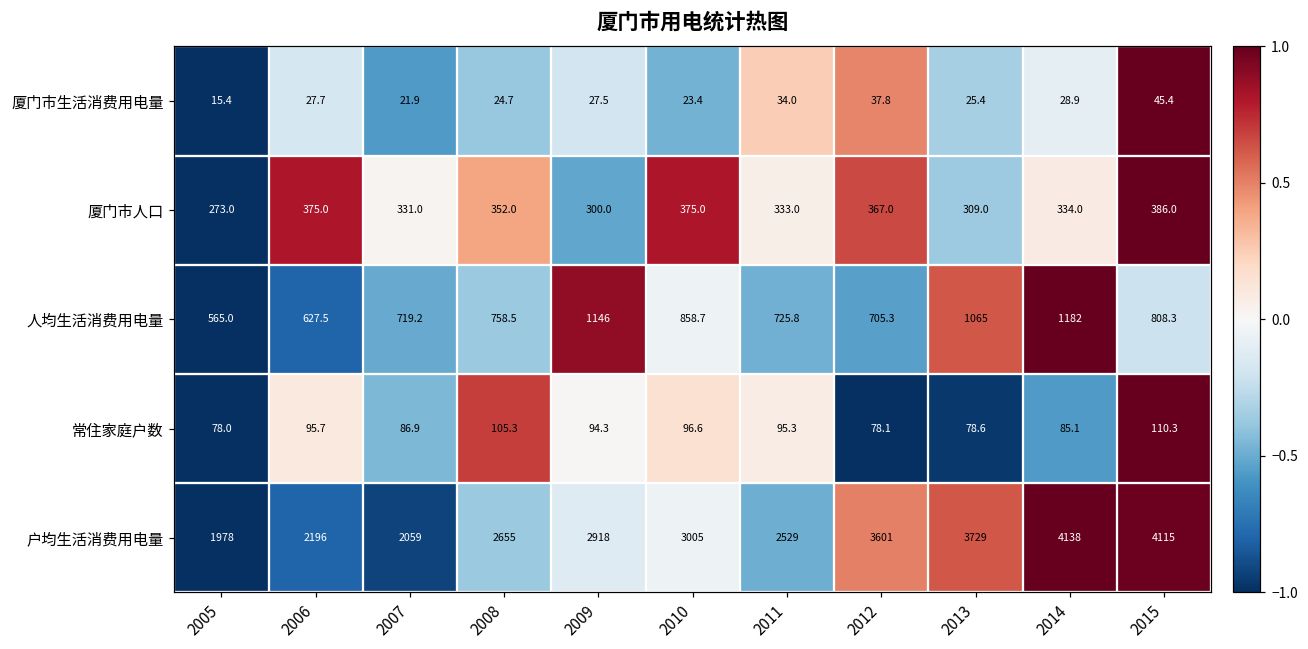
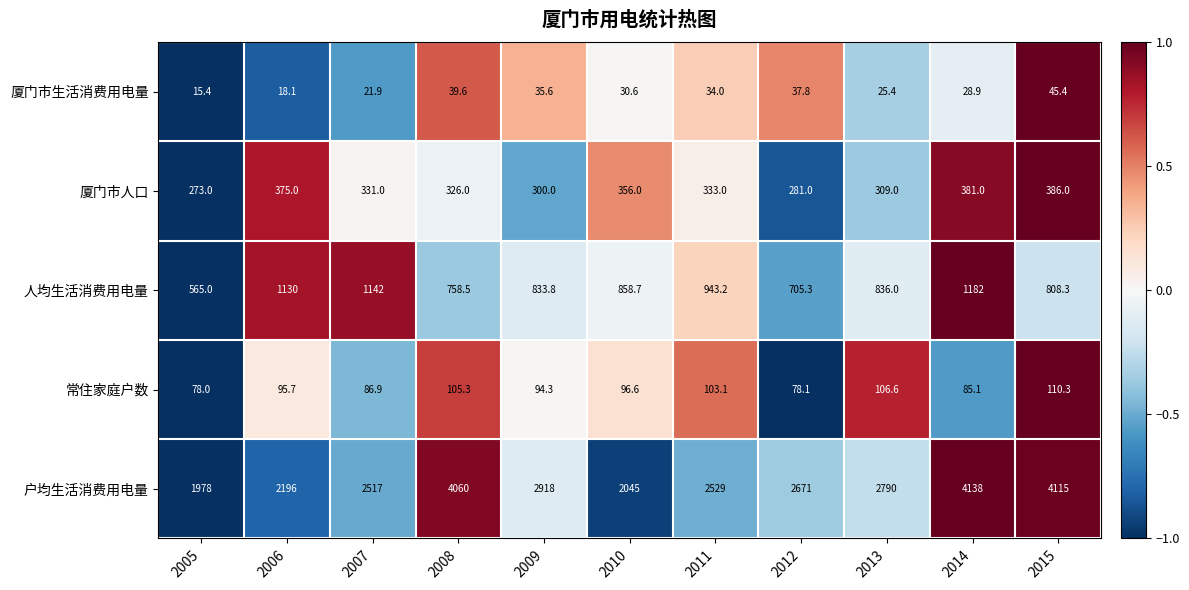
  {
    "厦门市生活消费用电量": {
      "2005": 15.4,
-     "2006": 27.7,
+     "2006": 18.1,
      "2007": 21.9,
-     "2008": 24.7,
-     "2009": 27.5,
-     "2010": 23.4,
+     "2008": 39.6,
+     "2009": 35.6,
+     "2010": 30.6,
      "2011": 34.0,
      "2012": 37.8,
      "2013": 25.4,
      "2014": 28.9,
      "2015": 45.4
    },
    "厦门市人口": {
      "2005": 273.0,
      "2006": 375.0,
      "2007": 331.0,
-     "2008": 352.0,
+     "2008": 326.0,
      "2009": 300.0,
-     "2010": 375.0,
+     "2010": 356.0,
      "2011": 333.0,
-     "2012": 367.0,
+     "2012": 281.0,
      "2013": 309.0,
-     "2014": 334.0,
+     "2014": 381.0,
      "2015": 386.0
    },
    "人均生活消费用电量": {
      "2005": 565.0,
-     "2006": 627.5,
-     "2007": 719.2,
+     "2006": 1130,
+     "2007": 1142,
      "2008": 758.5,
-     "2009": 1146,
+     "2009": 833.8,
      "2010": 858.7,
-     "2011": 725.8,
+     "2011": 943.2,
      "2012": 705.3,
-     "2013": 1065,
+     "2013": 836.0,
      "2014": 1182,
      "2015": 808.3
    },
    "常住家庭户数": {
      "2005": 78.0,
      "2006": 95.7,
      "2007": 86.9,
      "2008": 105.3,
      "2009": 94.3,
      "2010": 96.6,
-     "2011": 95.3,
+     "2011": 103.1,
      "2012": 78.1,
-     "2013": 78.6,
+     "2013": 106.6,
      "2014": 85.1,
      "2015": 110.3
    },
    "户均生活消费用电量": {
      "2005": 1978,
      "2006": 2196,
-     "2007": 2059,
-     "2008": 2655,
+     "2007": 2517,
+     "2008": 4060,
      "2009": 2918,
-     "2010": 3005,
+     "2010": 2045,
      "2011": 2529,
-     "2012": 3601,
-     "2013": 3729,
+     "2012": 2671,
+     "2013": 2790,
      "2014": 4138,
      "2015": 4115
    }
  }
